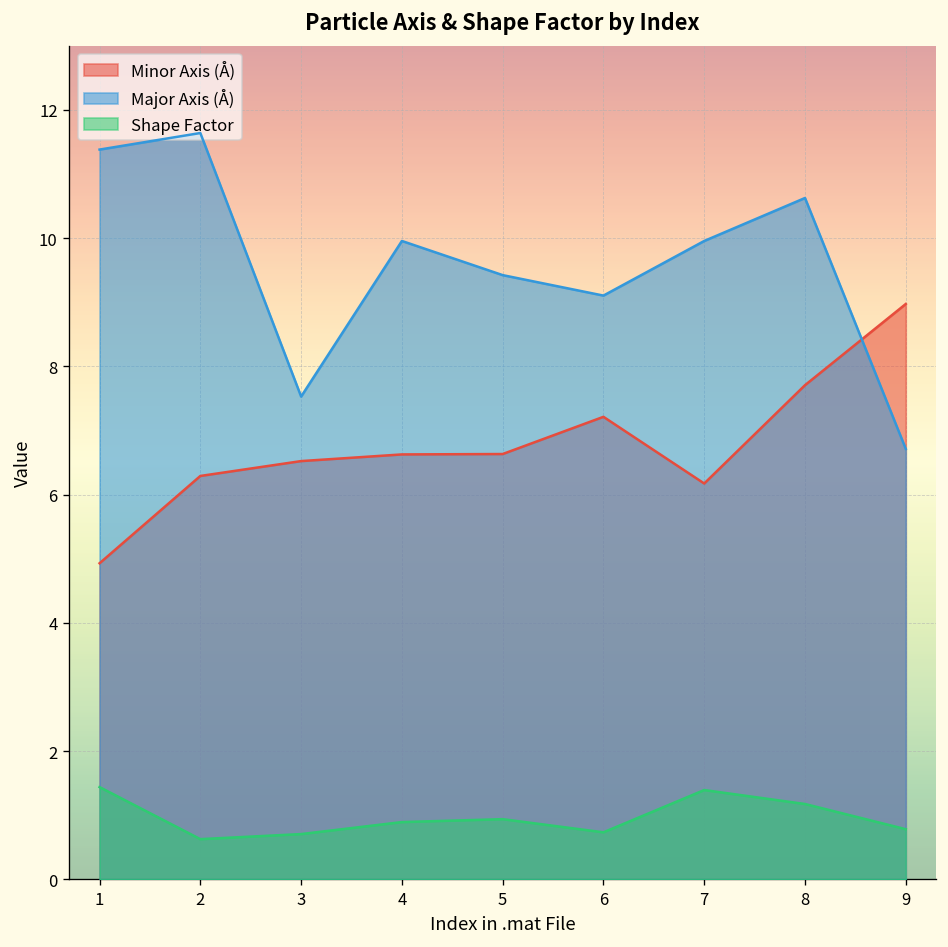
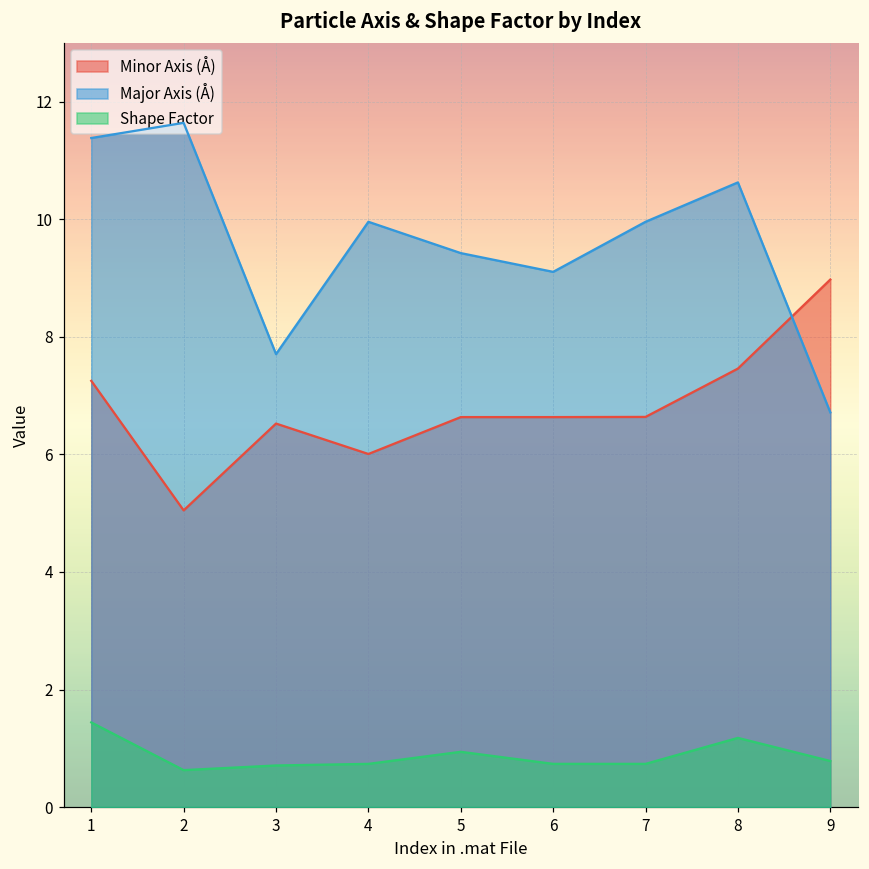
  {
    "Minor Axis (Å)": {
-     "1": 4.9,
-     "2": 6.3,
+     "1": 7.3,
+     "2": 5.0,
      "3": 6.5,
-     "4": 6.6,
+     "4": 6.0,
      "5": 6.6,
-     "6": 7.2,
-     "7": 6.2,
-     "8": 7.7,
+     "6": 6.6,
+     "7": 6.6,
+     "8": 7.5,
      "9": 9.0
    },
    "Major Axis (Å)": {
      "1": 11.4,
-     "3": 7.5,
+     "3": 7.7,
      "4": 10.0,
      "5": 9.4,
      "6": 9.1,
      "7": 10.0,
      "8": 10.6,
      "9": 6.7
    },
    "Shape Factor": {
      "1": 1.4,
      "2": 0.6,
      "3": 0.7,
-     "4": 0.9,
+     "4": 0.7,
      "5": 0.9,
      "6": 0.7,
-     "7": 1.4,
+     "7": 0.7,
      "8": 1.2,
      "9": 0.8
    }
  }
